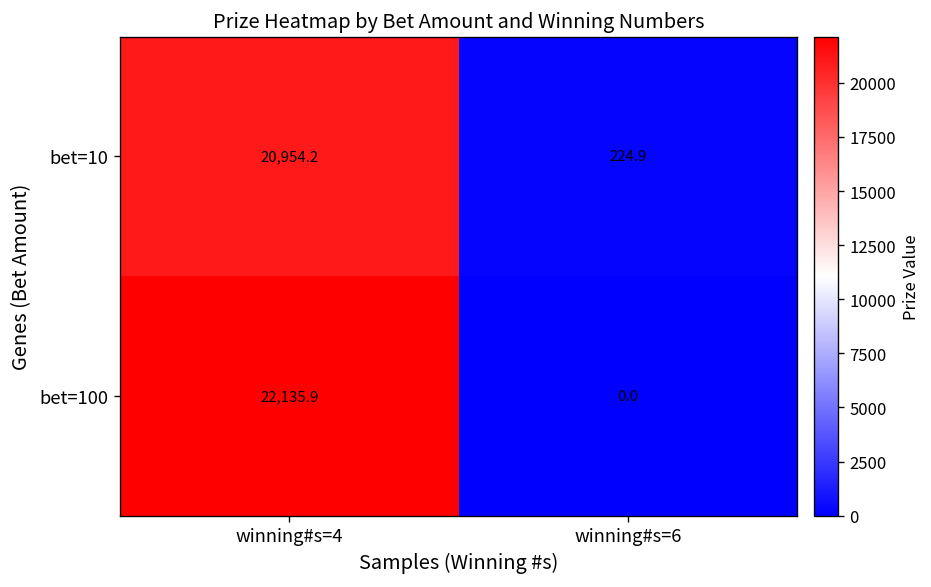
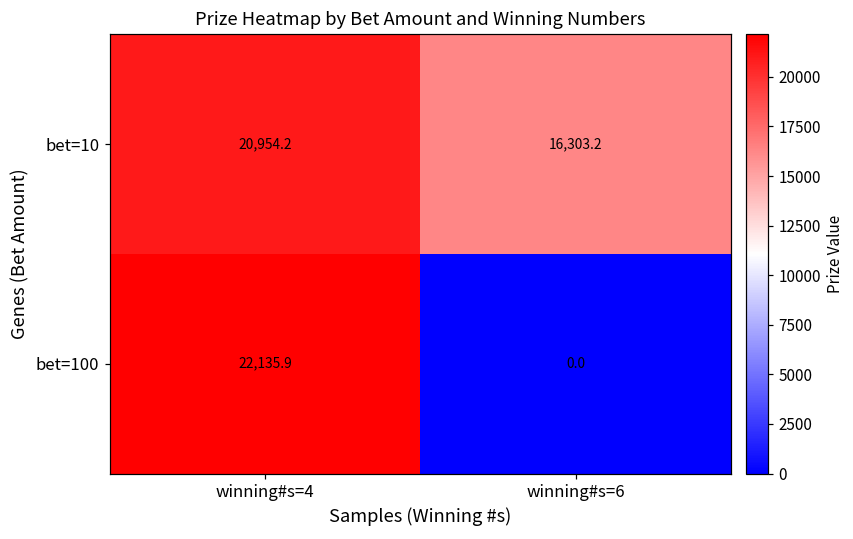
  {
    "bet=10": {
      "winning#s=4": "20,954.2",
-     "winning#s=6": "224.9"
+     "winning#s=6": "16,303.2"
    },
    "bet=100": {
      "winning#s=4": "22,135.9",
      "winning#s=6": "0.0"
    }
  }
